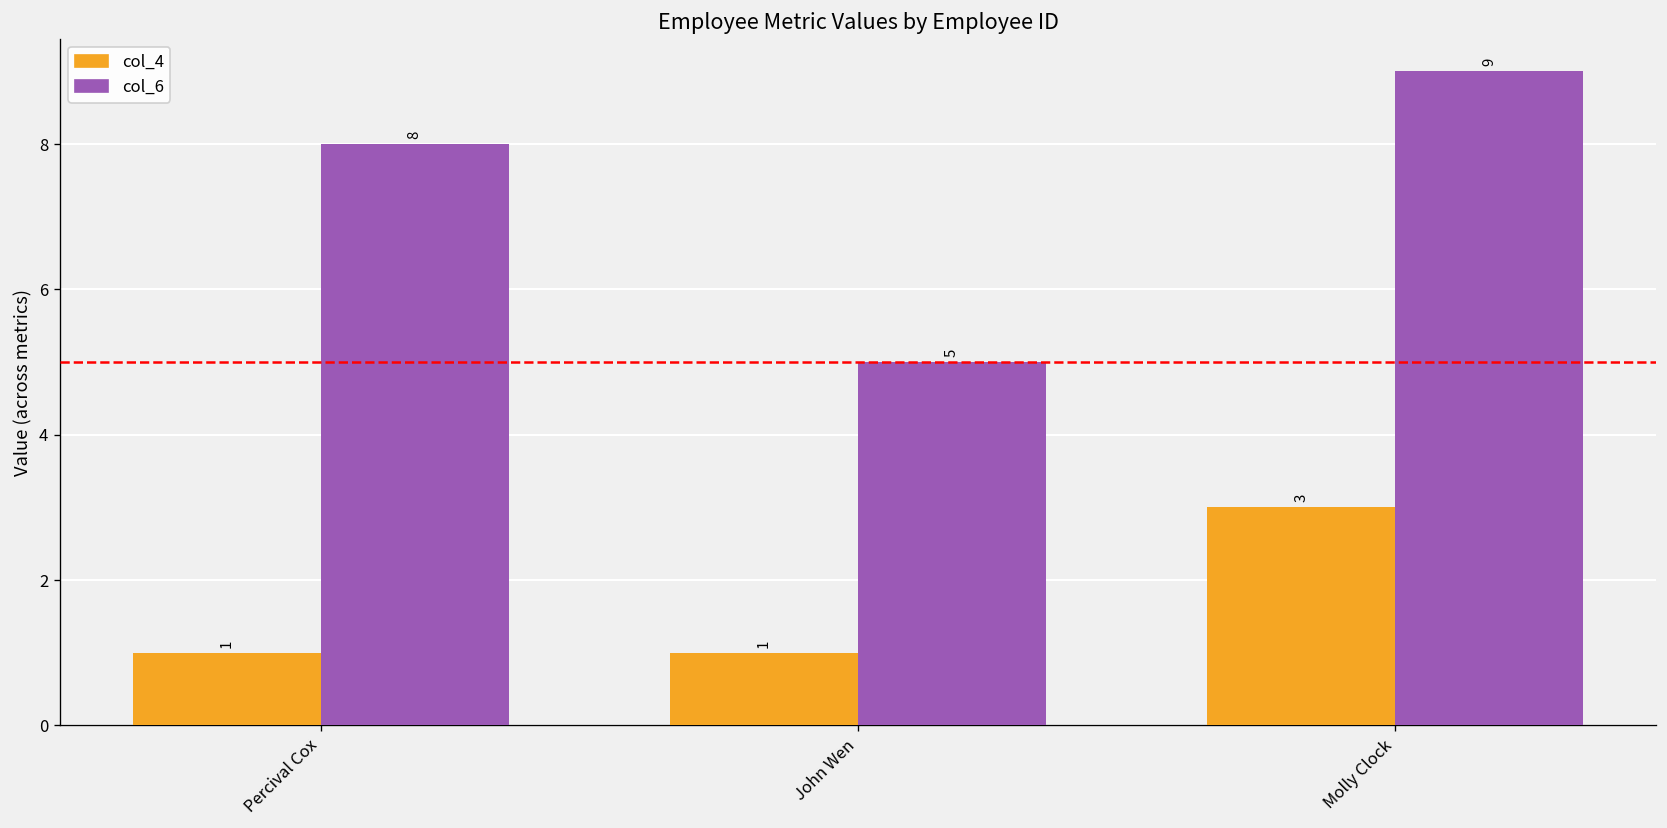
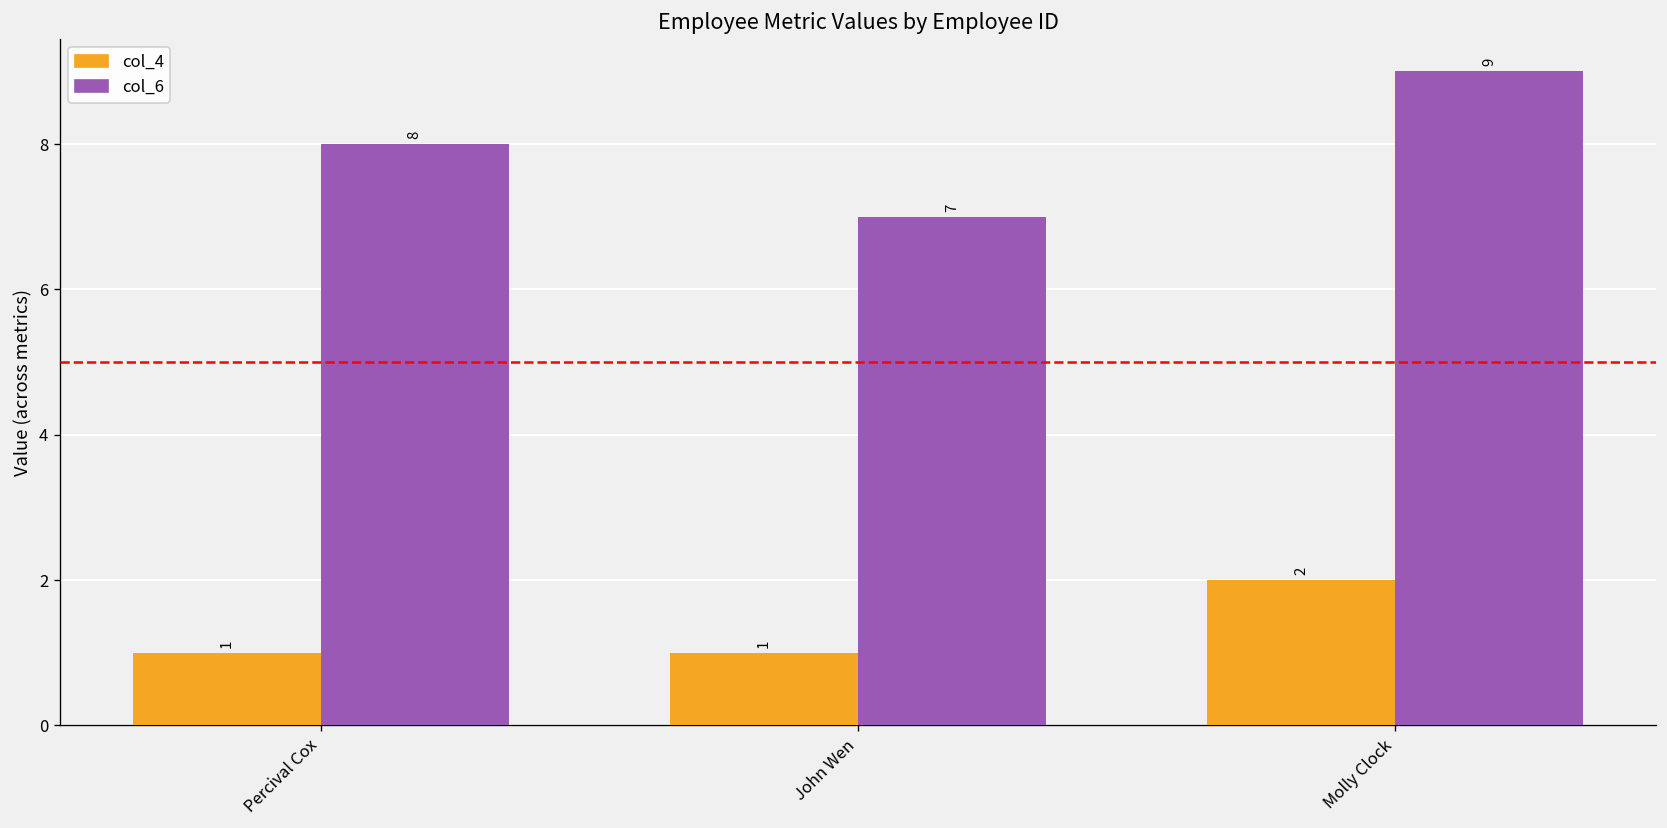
  {
    "col_4": {
      "Percival Cox": 1,
      "John Wen": 1,
-     "Molly Clock": 3
+     "Molly Clock": 2
    },
    "col_6": {
      "Percival Cox": 8,
-     "John Wen": 5,
+     "John Wen": 7,
      "Molly Clock": 9
    }
  }
